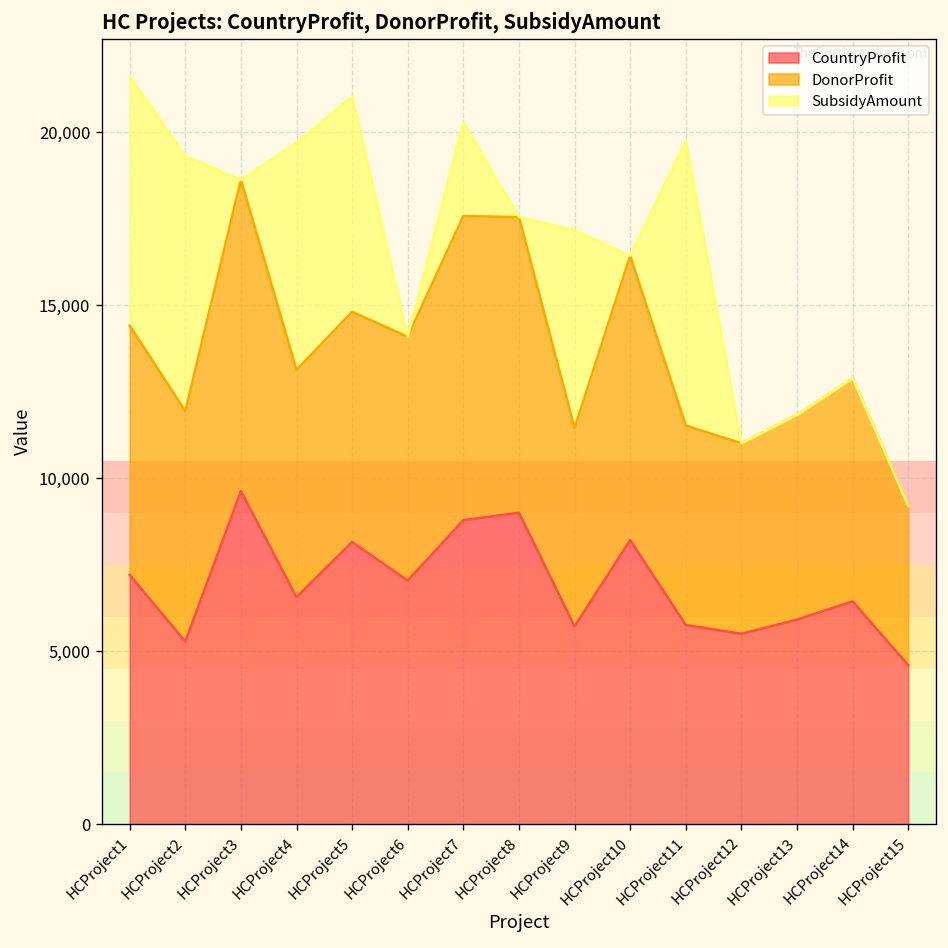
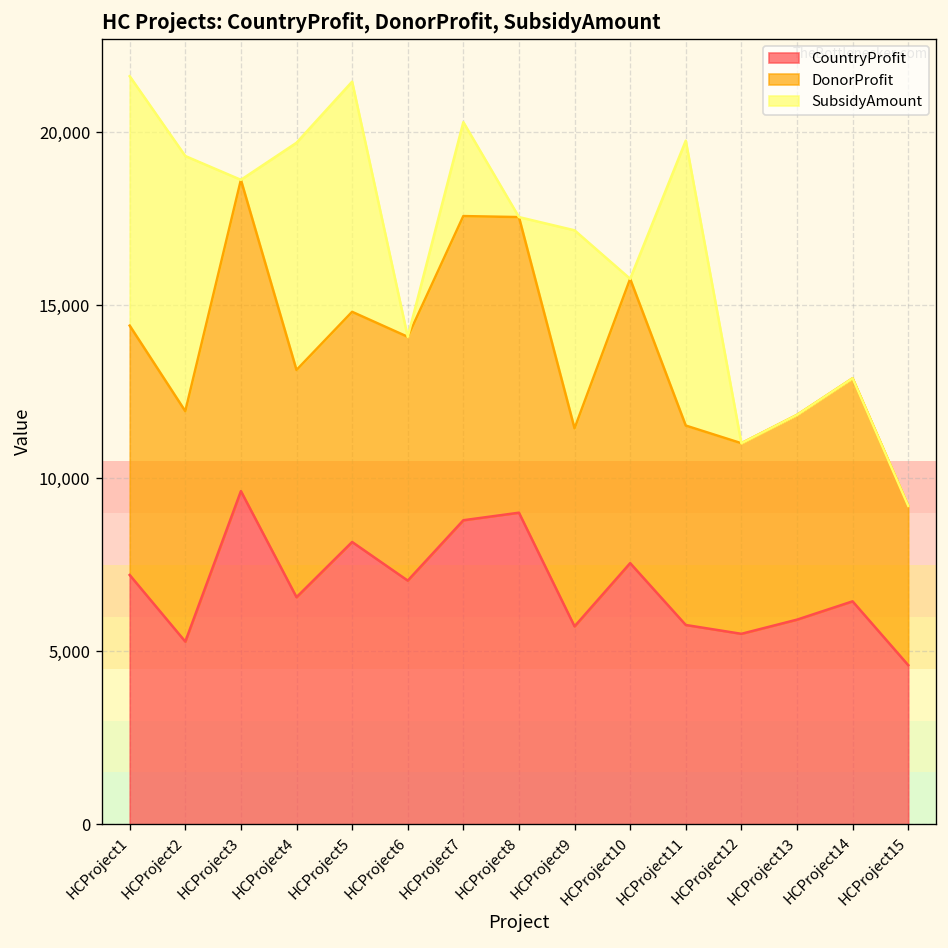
  {
    "CountryProfit": {
      "HCProject1": "7,200",
      "HCProject2": "5,300",
      "HCProject3": "9,600",
      "HCProject4": "6,600",
      "HCProject5": "8,200",
      "HCProject6": "7,000",
      "HCProject7": "8,800",
      "HCProject8": "9,000",
      "HCProject9": "5,700",
-     "HCProject10": "8,200",
+     "HCProject10": "7,500",
      "HCProject11": "5,800",
      "HCProject12": "5,500",
      "HCProject13": "5,900",
      "HCProject14": "6,400",
      "HCProject15": "4,600"
    },
    "DonorProfit": {
      "HCProject1": "7,200",
      "HCProject2": "6,700",
      "HCProject4": "6,600",
      "HCProject5": "6,600",
      "HCProject7": "8,800",
      "HCProject9": "5,700",
      "HCProject11": "5,800"
    },
    "SubsidyAmount": {
      "HCProject1": "7,200",
      "HCProject2": "7,400",
      "HCProject4": "6,600",
-     "HCProject5": "6,200",
+     "HCProject5": "6,600",
      "HCProject7": "2,700",
      "HCProject9": "5,700",
      "HCProject11": "8,200"
    }
  }
